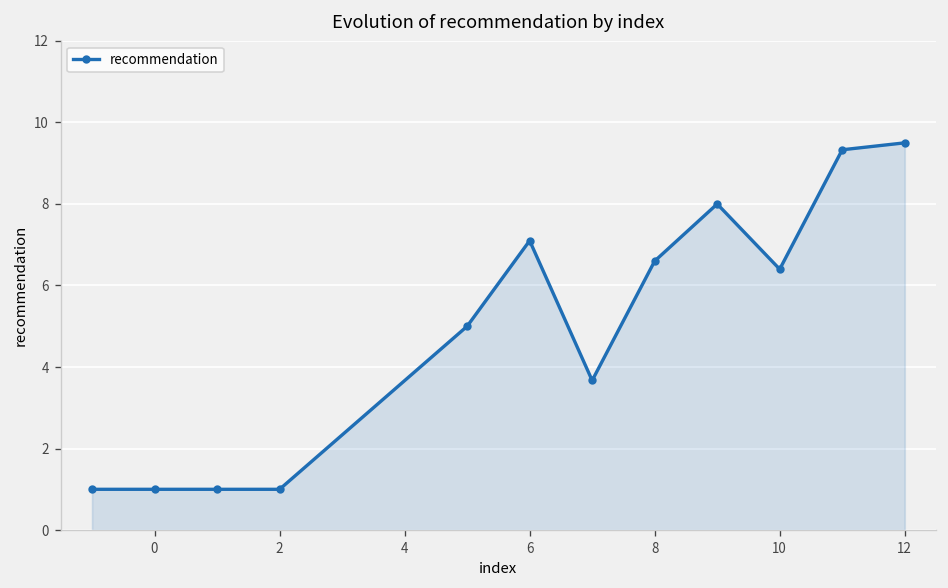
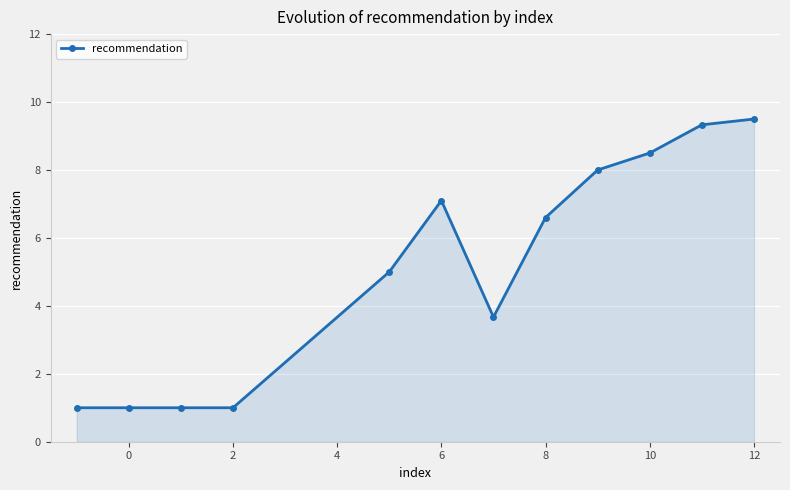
  {
    "0": 1.0,
    "2": 1.0,
    "6": 7.1,
    "8": 6.6,
-   "10": 6.4,
+   "10": 8.5,
    "12": 9.5
  }
